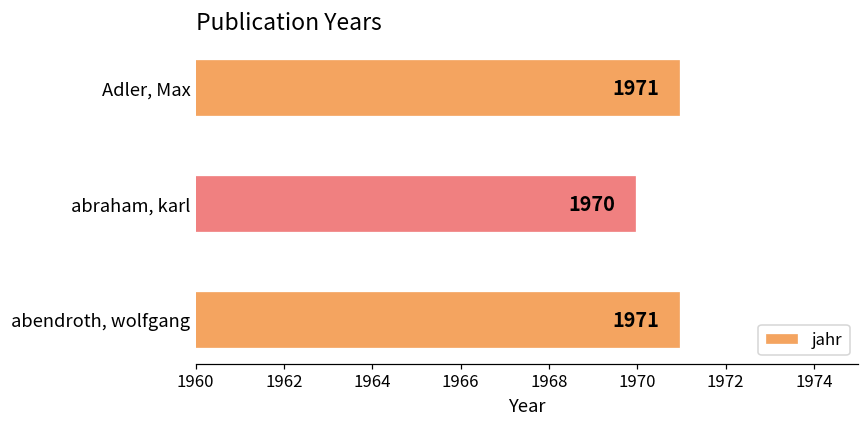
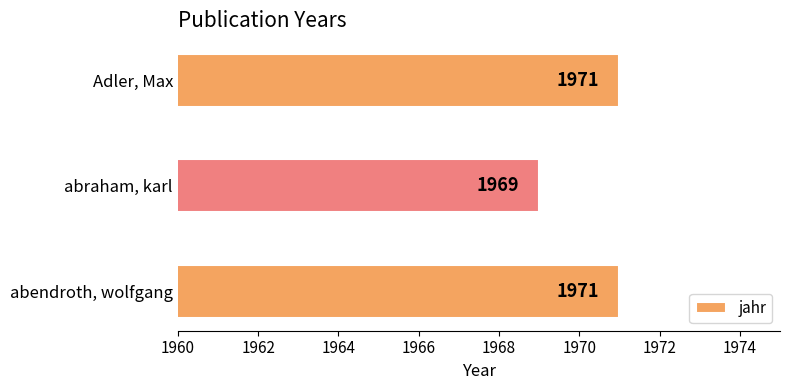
  {
    "Adler, Max": 1971,
-   "abraham, karl": 1970,
+   "abraham, karl": 1969,
    "abendroth, wolfgang": 1971
  }
